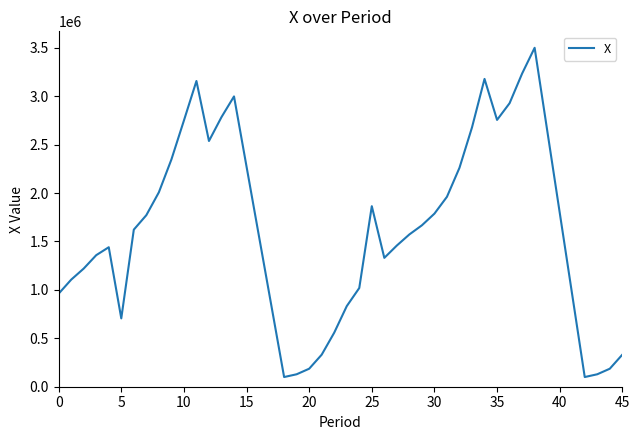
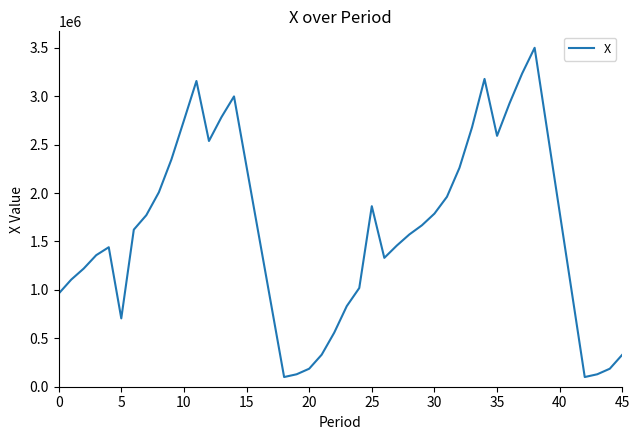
  {
    "0": 1000000,
    "5": 700000,
    "10": 2700000,
    "20": 200000,
    "25": 1900000,
    "30": 1800000,
-   "35": 2800000,
+   "35": 2600000,
    "45": 300000
  }
